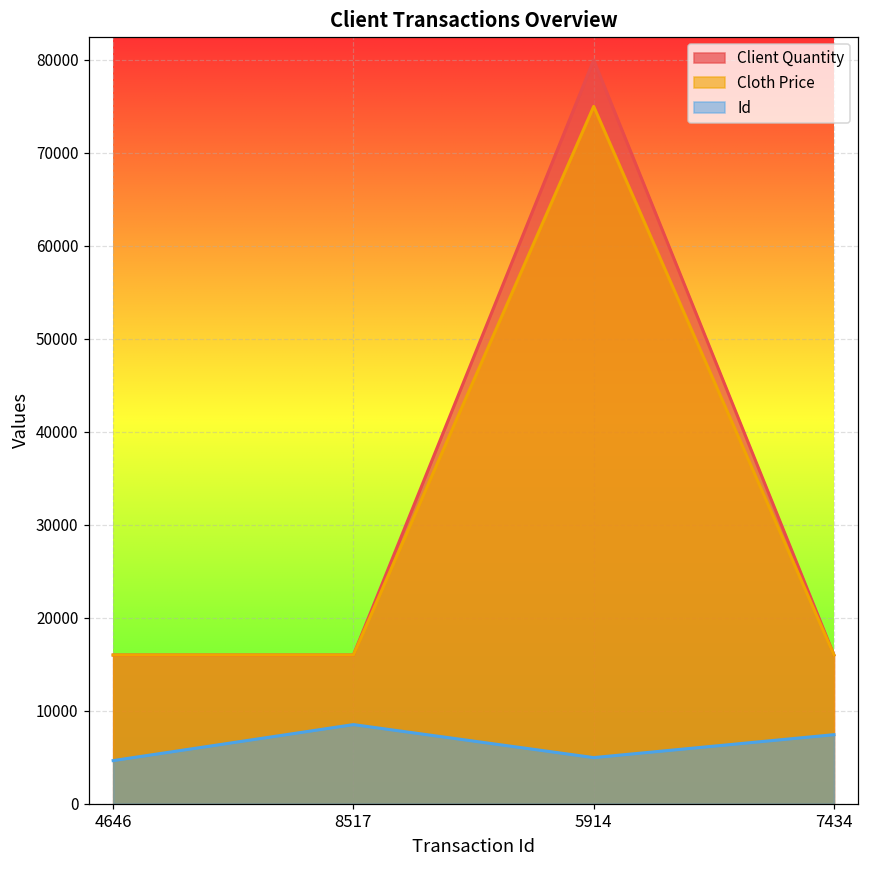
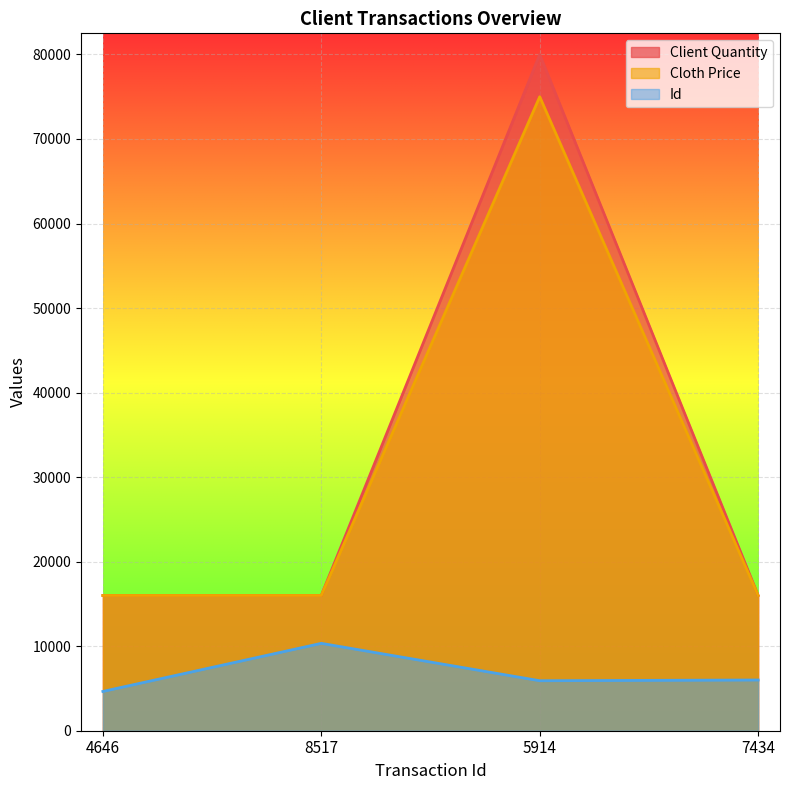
  {
    "Client Quantity": {
      "5914": 80000
    },
    "Cloth Price": {
      "5914": 75000
    },
    "Id": {
      "4646": 5000,
-     "8517": 9000,
-     "5914": 5000,
-     "7434": 7000
+     "8517": 10000,
+     "5914": 6000,
+     "7434": 6000
    }
  }
